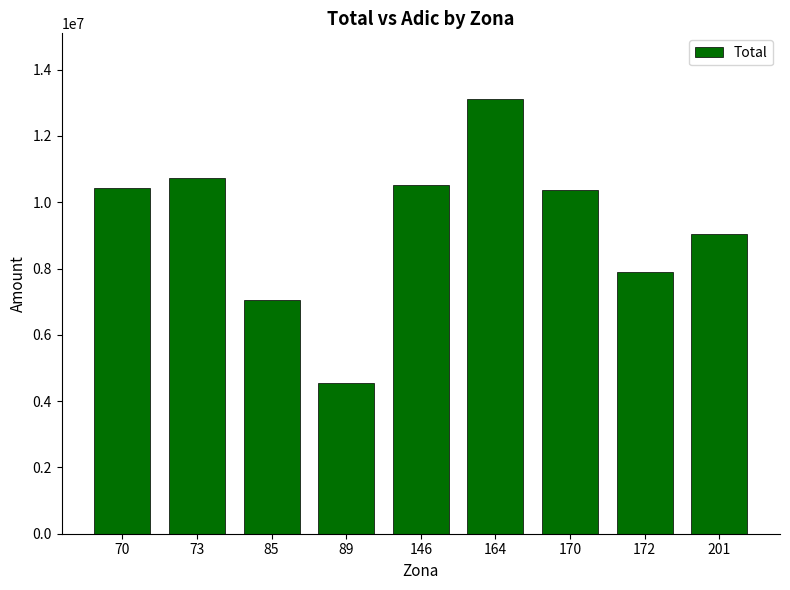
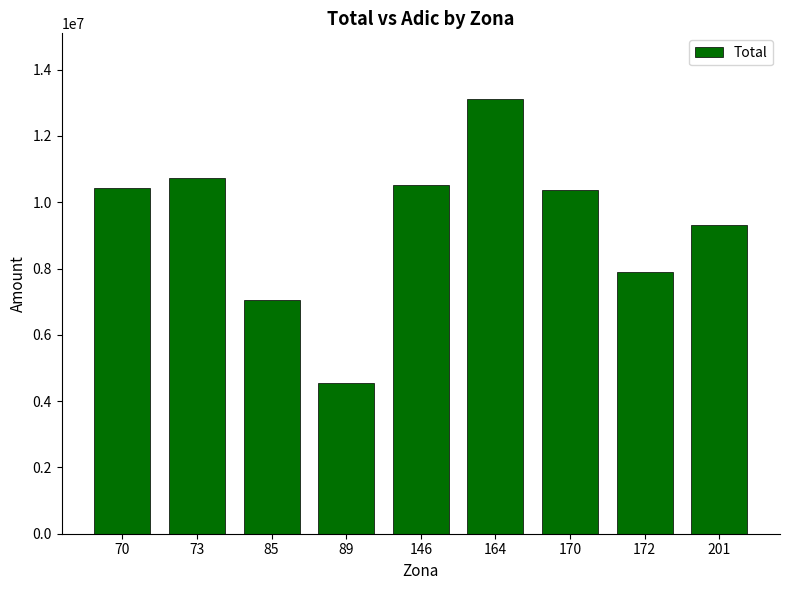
  {
    "70": 10400000,
    "73": 10700000,
    "85": 7000000,
    "89": 4500000,
    "146": 10500000,
    "164": 13100000,
    "170": 10400000,
    "172": 7900000,
-   "201": 9000000
+   "201": 9300000
  }
